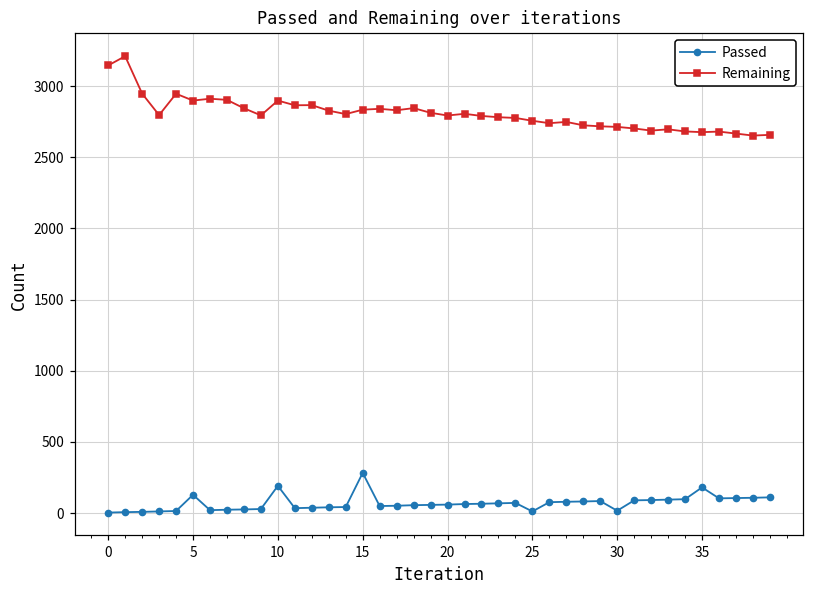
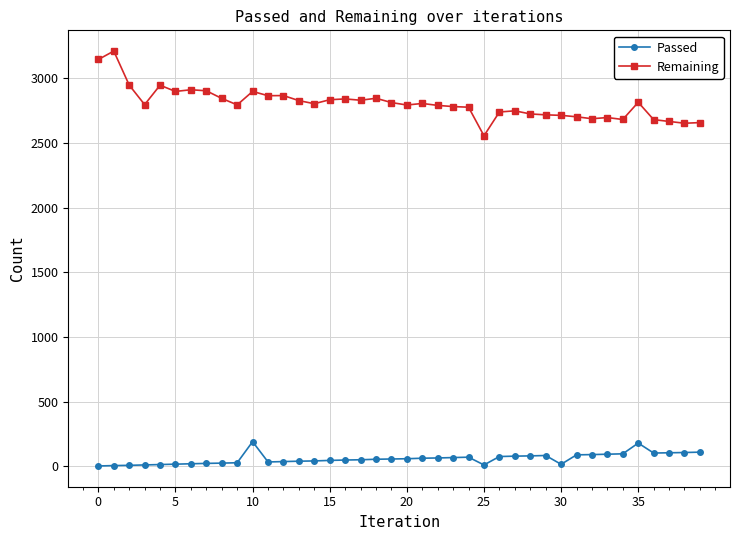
  {
    "Passed": {
      "0": 0,
-     "5": 130,
+     "5": 20,
      "10": 190,
-     "15": 280,
+     "15": 50,
      "20": 60,
      "25": 10,
      "30": 20,
      "35": 180
    },
    "Remaining": {
      "0": 3150,
      "5": 2900,
      "10": 2900,
      "15": 2840,
      "20": 2790,
-     "25": 2760,
+     "25": 2560,
      "30": 2710,
-     "35": 2680
+     "35": 2820
    }
  }
